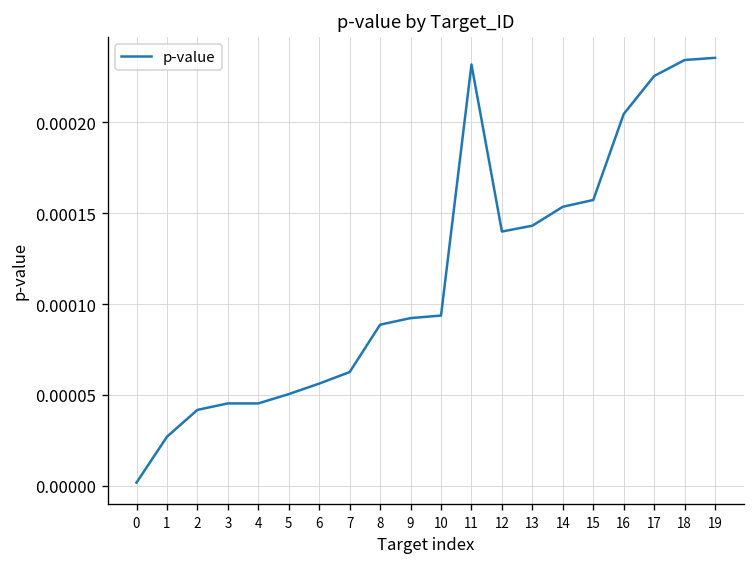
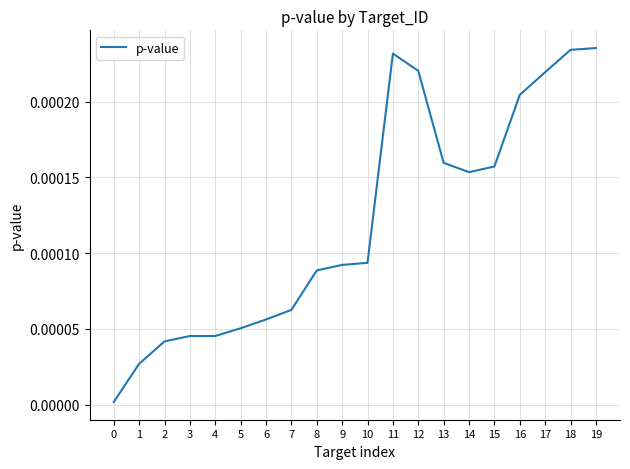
  {
    "0": 0.000002,
    "1": 0.000027,
    "2": 0.000042,
    "3": 0.000045,
    "4": 0.000045,
    "5": 0.000050,
    "6": 0.000056,
    "7": 0.000063,
    "8": 0.000089,
    "9": 0.000092,
    "10": 0.000094,
    "11": 0.000232,
-   "12": 0.000140,
-   "13": 0.000143,
+   "12": 0.000220,
+   "13": 0.000160,
    "14": 0.000153,
    "15": 0.000157,
    "16": 0.000204,
-   "17": 0.000225,
+   "17": 0.000219,
    "18": 0.000234,
    "19": 0.000235
  }
